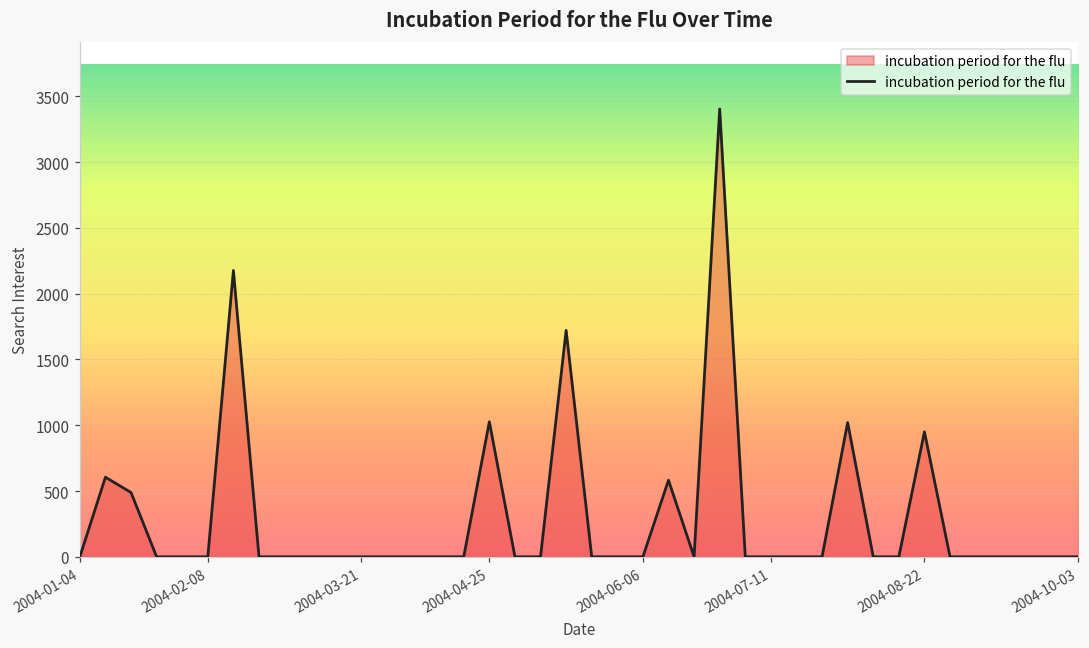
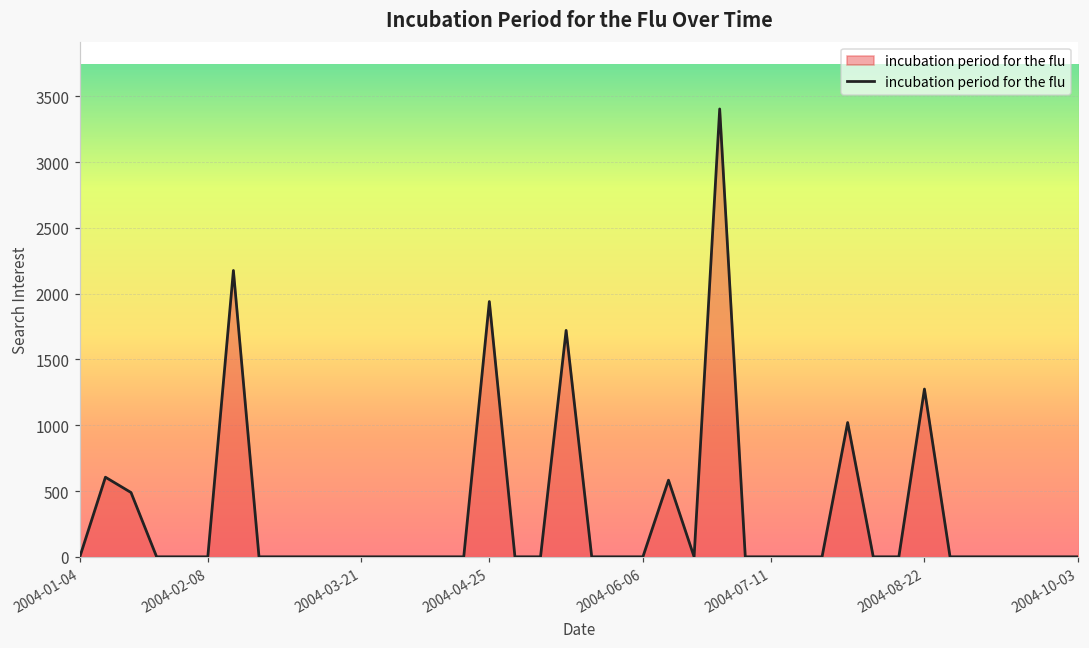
  {
    "2004-01-04": 0,
    "2004-02-08": 0,
    "2004-03-21": 0,
-   "2004-04-25": 1030,
+   "2004-04-25": 1940,
    "2004-06-06": 0,
    "2004-07-11": 0,
-   "2004-08-22": 950,
+   "2004-08-22": 1280,
    "2004-10-03": 0
  }
